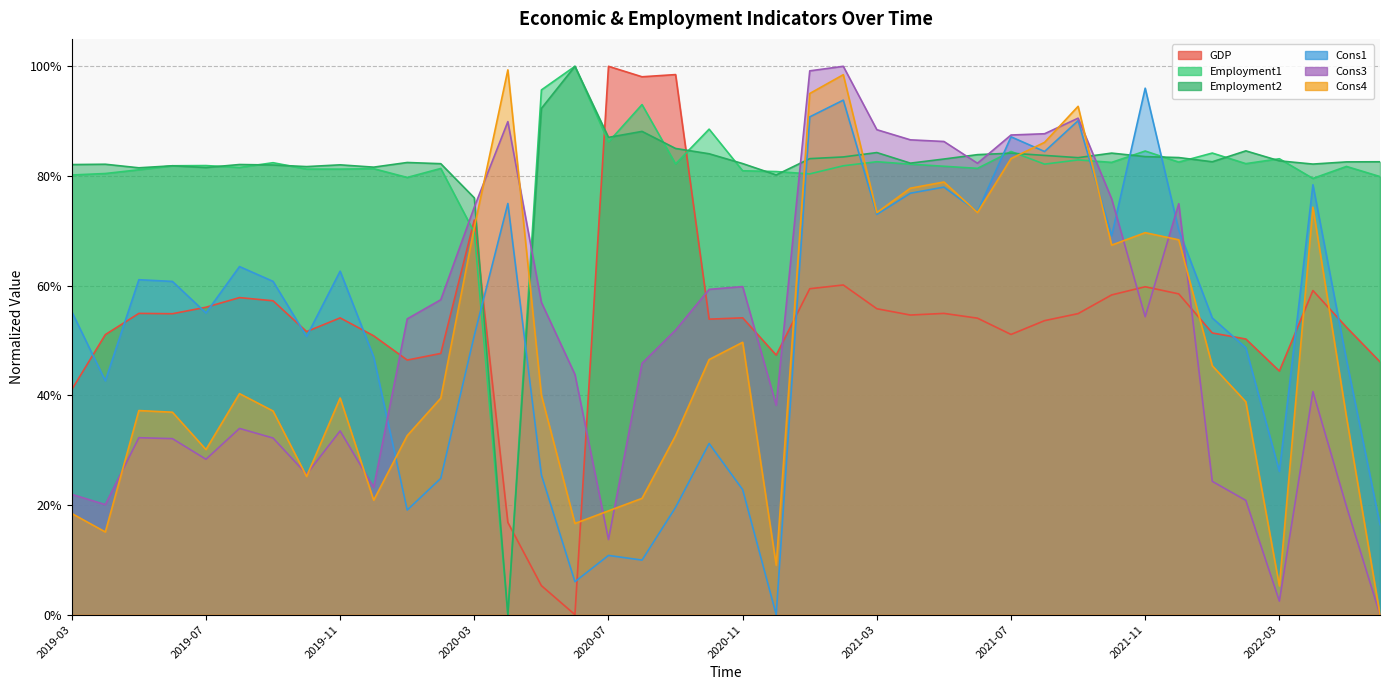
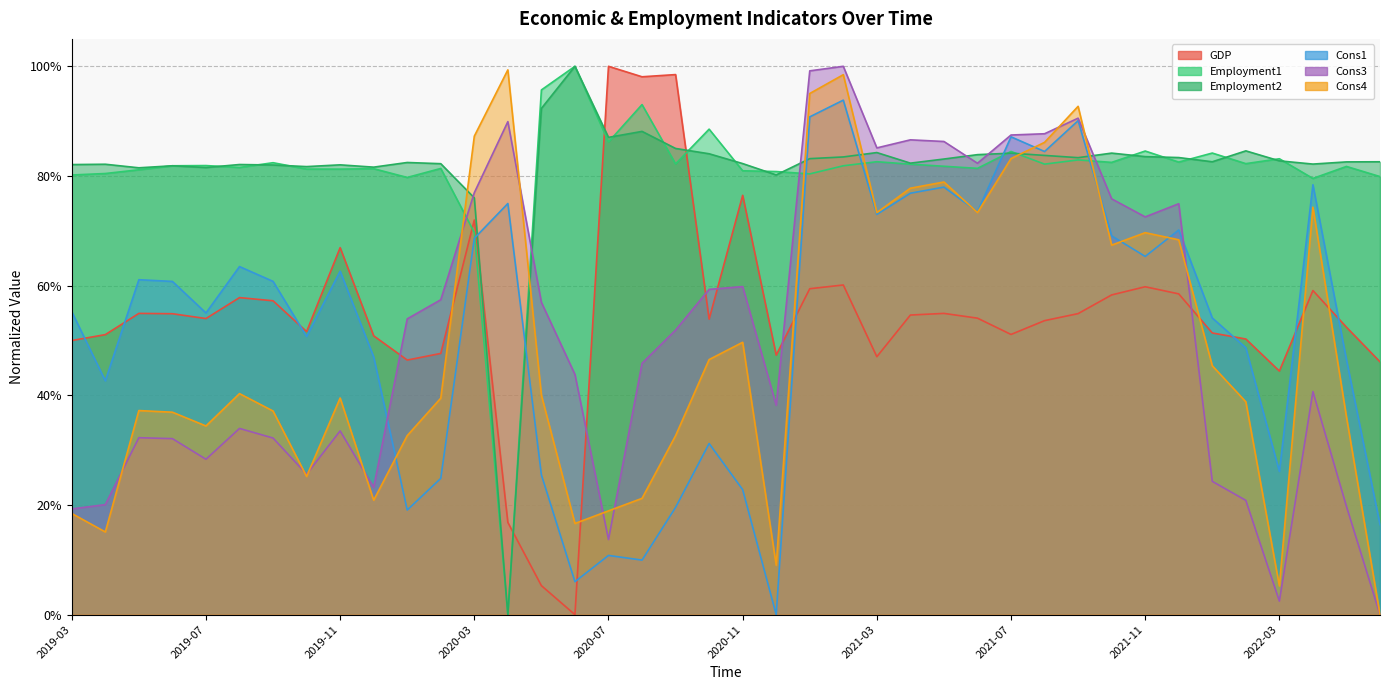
  {
    "GDP": {
-     "2019-03": "41%",
-     "2019-07": "56%",
-     "2019-11": "54%",
+     "2019-03": "50%",
+     "2019-07": "54%",
+     "2019-11": "67%",
      "2020-03": "72%",
      "2020-07": "100%",
-     "2020-11": "54%",
-     "2021-03": "56%",
+     "2020-11": "76%",
+     "2021-03": "47%",
      "2021-07": "51%",
      "2021-11": "60%",
      "2022-03": "44%"
    },
    "Cons1": {
      "2019-03": "55%",
      "2019-07": "55%",
      "2019-11": "63%",
-     "2020-03": "51%",
+     "2020-03": "69%",
      "2020-07": "11%",
      "2020-11": "23%",
-     "2021-11": "96%",
+     "2021-11": "65%",
      "2022-03": "26%"
    },
    "Cons3": {
-     "2019-03": "22%",
+     "2019-03": "19%",
      "2019-07": "28%",
      "2019-11": "34%",
-     "2020-03": "74%",
+     "2020-03": "77%",
      "2020-07": "14%",
      "2020-11": "60%",
-     "2021-03": "88%",
-     "2021-11": "54%",
+     "2021-03": "85%",
+     "2021-11": "73%",
      "2022-03": "2%"
    },
    "Cons4": {
      "2019-03": "18%",
-     "2019-07": "30%",
+     "2019-07": "34%",
      "2019-11": "40%",
-     "2020-03": "71%",
+     "2020-03": "87%",
      "2020-07": "19%",
      "2020-11": "50%",
      "2021-07": "83%",
      "2021-11": "70%",
      "2022-03": "5%"
    }
  }
